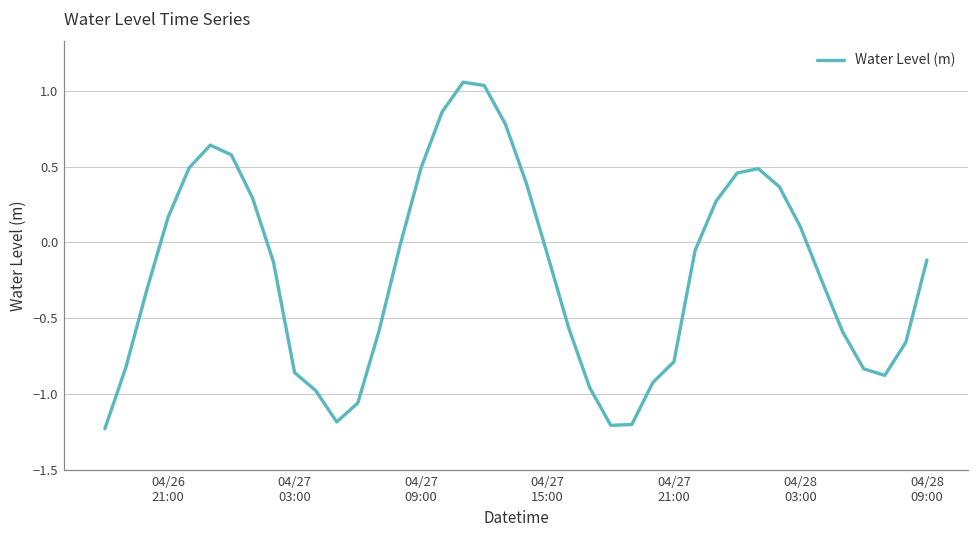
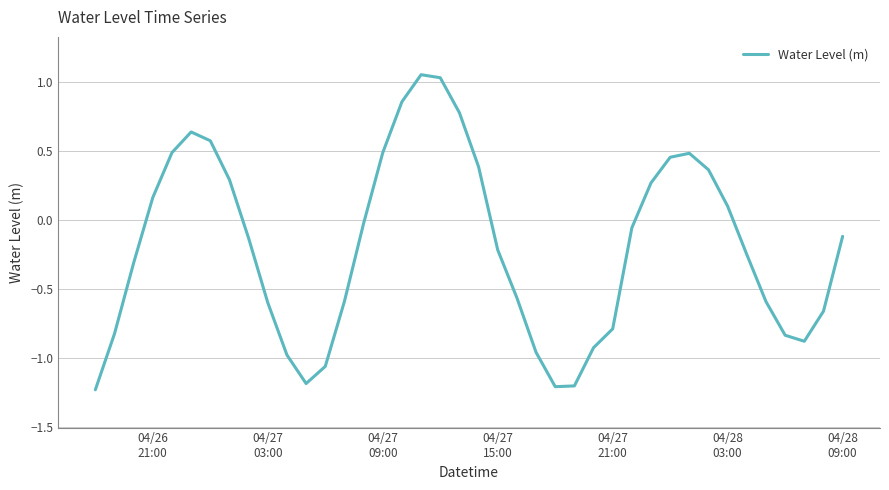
  {
    "04/26 21:00": 0.17,
-   "04/27 03:00": -0.86,
+   "04/27 03:00": -0.60,
    "04/27 09:00": 0.49,
-   "04/27 15:00": -0.08,
+   "04/27 15:00": -0.21,
    "04/27 21:00": -0.79,
    "04/28 03:00": 0.10,
    "04/28 09:00": -0.12
  }
